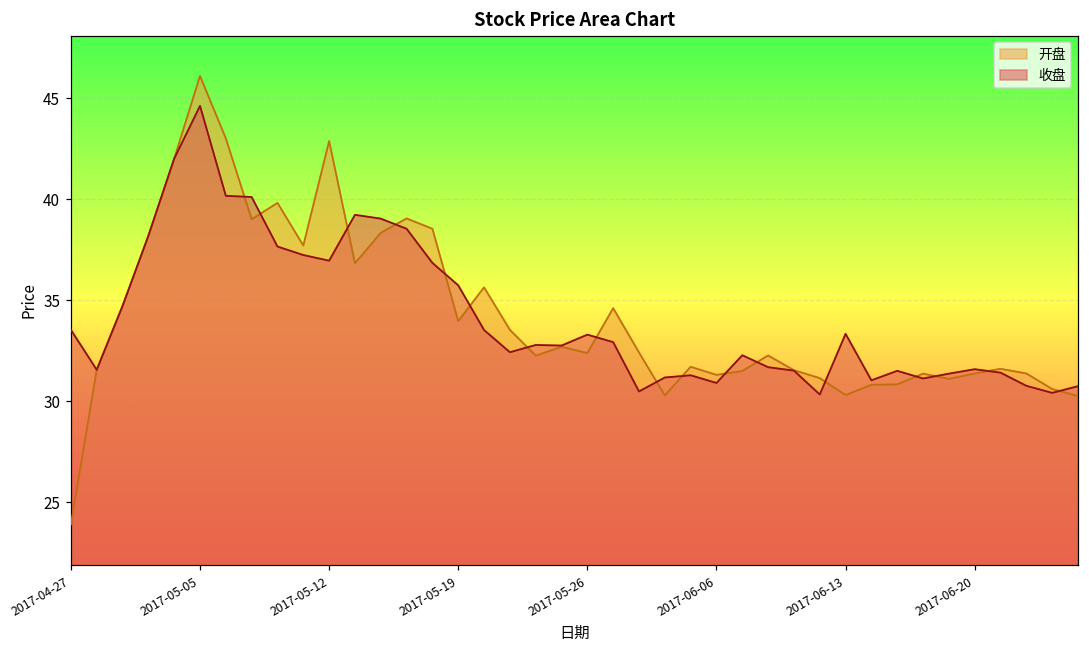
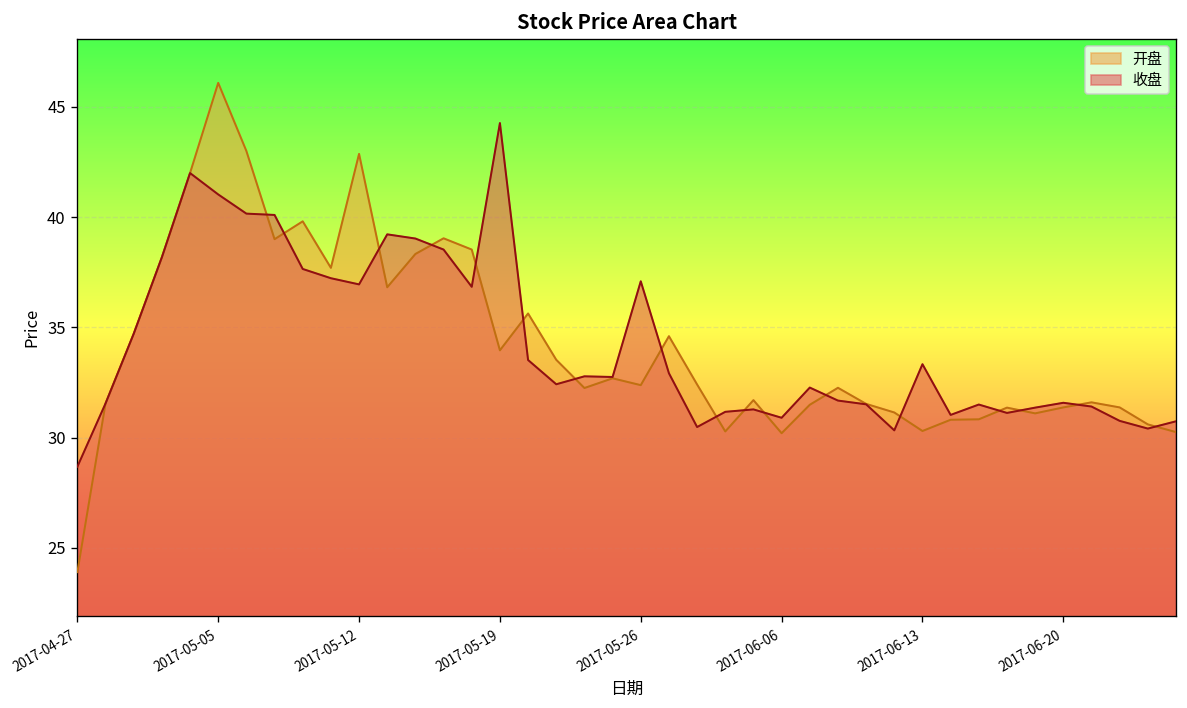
  {
    "开盘": {
      "2017-04-27": 23.9,
      "2017-05-05": 46.1,
      "2017-05-12": 42.9,
      "2017-05-19": 34.0,
      "2017-05-26": 32.4,
-     "2017-06-06": 31.3,
+     "2017-06-06": 30.2,
      "2017-06-13": 30.3,
      "2017-06-20": 31.4
    },
    "收盘": {
-     "2017-04-27": 33.5,
-     "2017-05-05": 44.6,
+     "2017-04-27": 28.7,
+     "2017-05-05": 41.0,
      "2017-05-12": 37.0,
-     "2017-05-19": 35.7,
-     "2017-05-26": 33.3,
+     "2017-05-19": 44.3,
+     "2017-05-26": 37.1,
      "2017-06-06": 30.9,
      "2017-06-13": 33.3,
      "2017-06-20": 31.6
    }
  }
